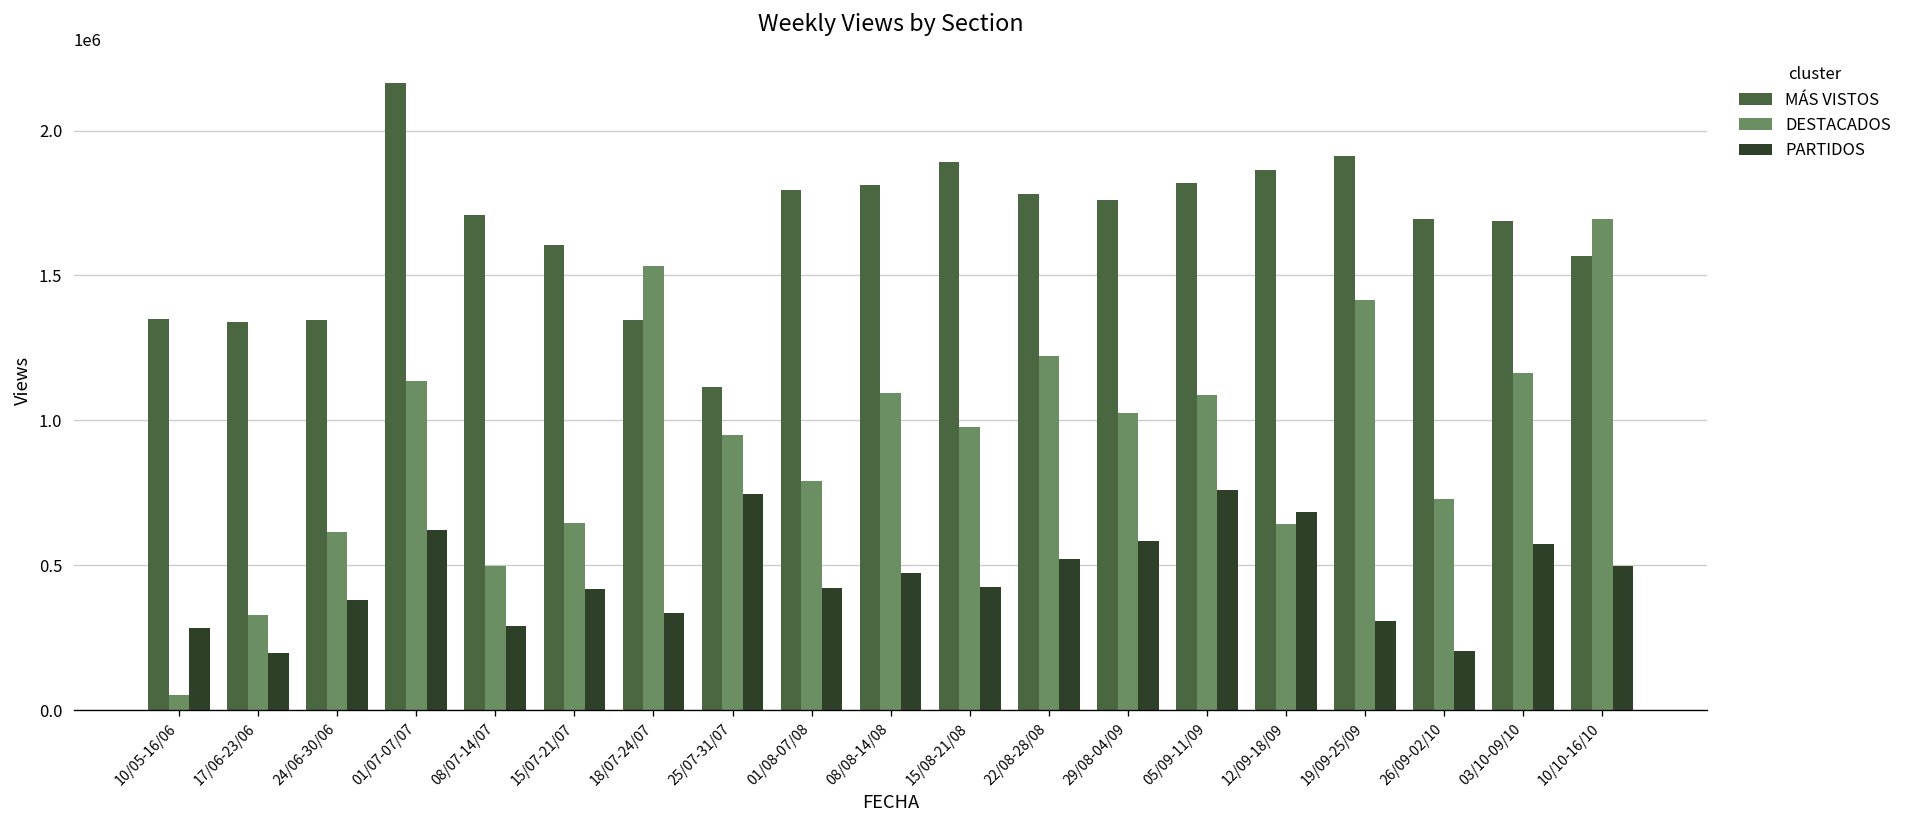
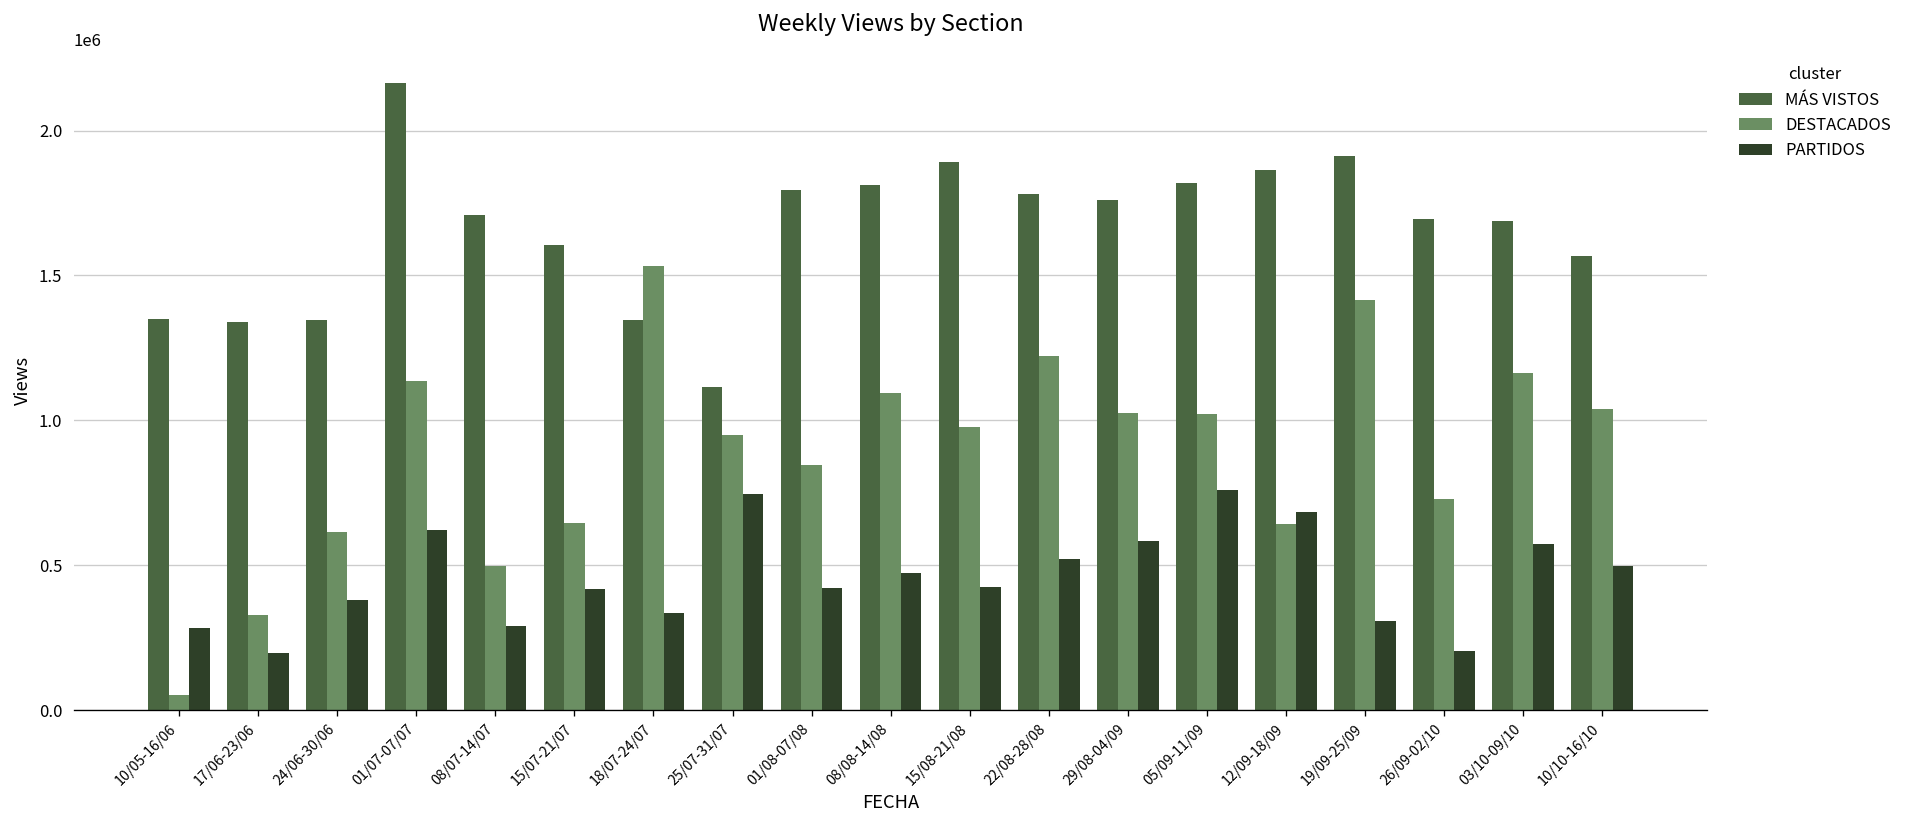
  {
    "DESTACADOS": {
      "10/05-16/06": 50000,
      "17/06-23/06": 330000,
      "24/06-30/06": 610000,
      "01/07-07/07": 1130000,
      "08/07-14/07": 500000,
      "15/07-21/07": 650000,
      "18/07-24/07": 1530000,
      "25/07-31/07": 950000,
-     "01/08-07/08": 790000,
+     "01/08-07/08": 850000,
      "08/08-14/08": 1090000,
      "15/08-21/08": 980000,
      "22/08-28/08": 1220000,
      "29/08-04/09": 1020000,
-     "05/09-11/09": 1090000,
+     "05/09-11/09": 1020000,
      "12/09-18/09": 640000,
      "19/09-25/09": 1410000,
      "26/09-02/10": 730000,
      "03/10-09/10": 1160000,
-     "10/10-16/10": 1690000
+     "10/10-16/10": 1040000
    }
  }
